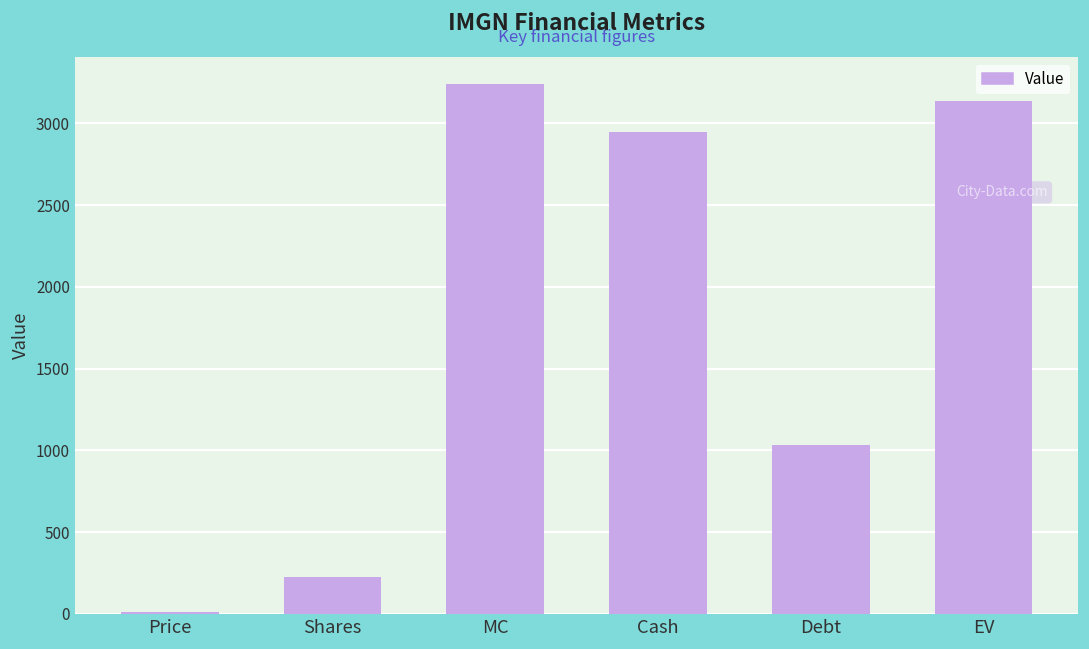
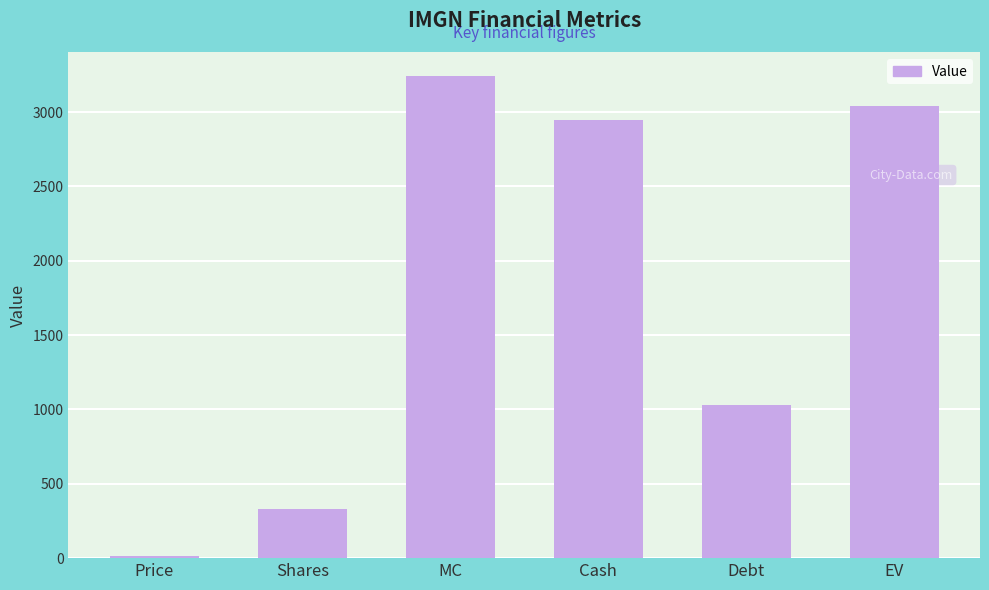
  {
-   "Shares": 230,
+   "Shares": 330,
    "MC": 3240,
    "Cash": 2950,
    "Debt": 1030,
-   "EV": 3140
+   "EV": 3040
  }
